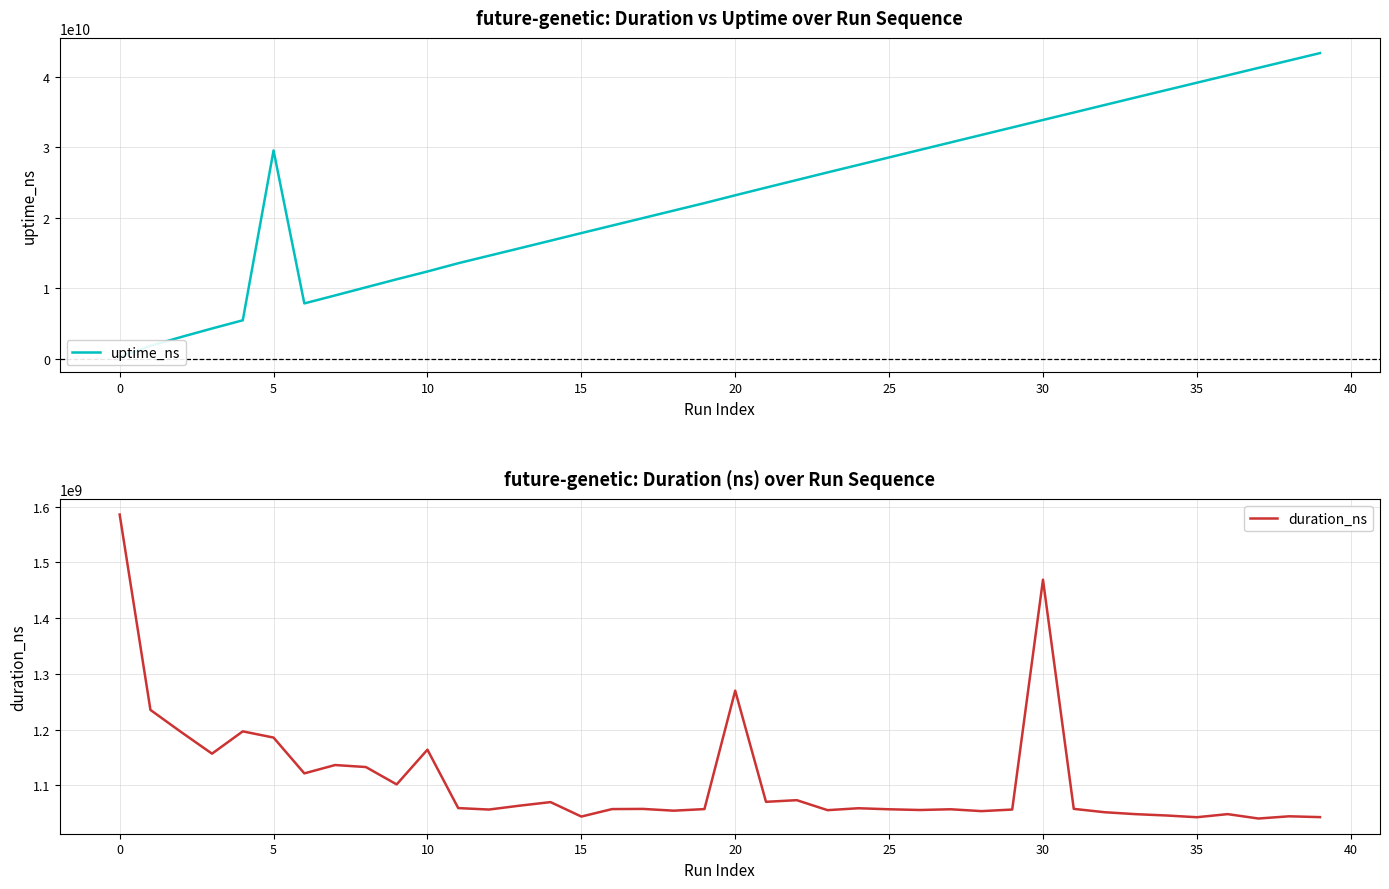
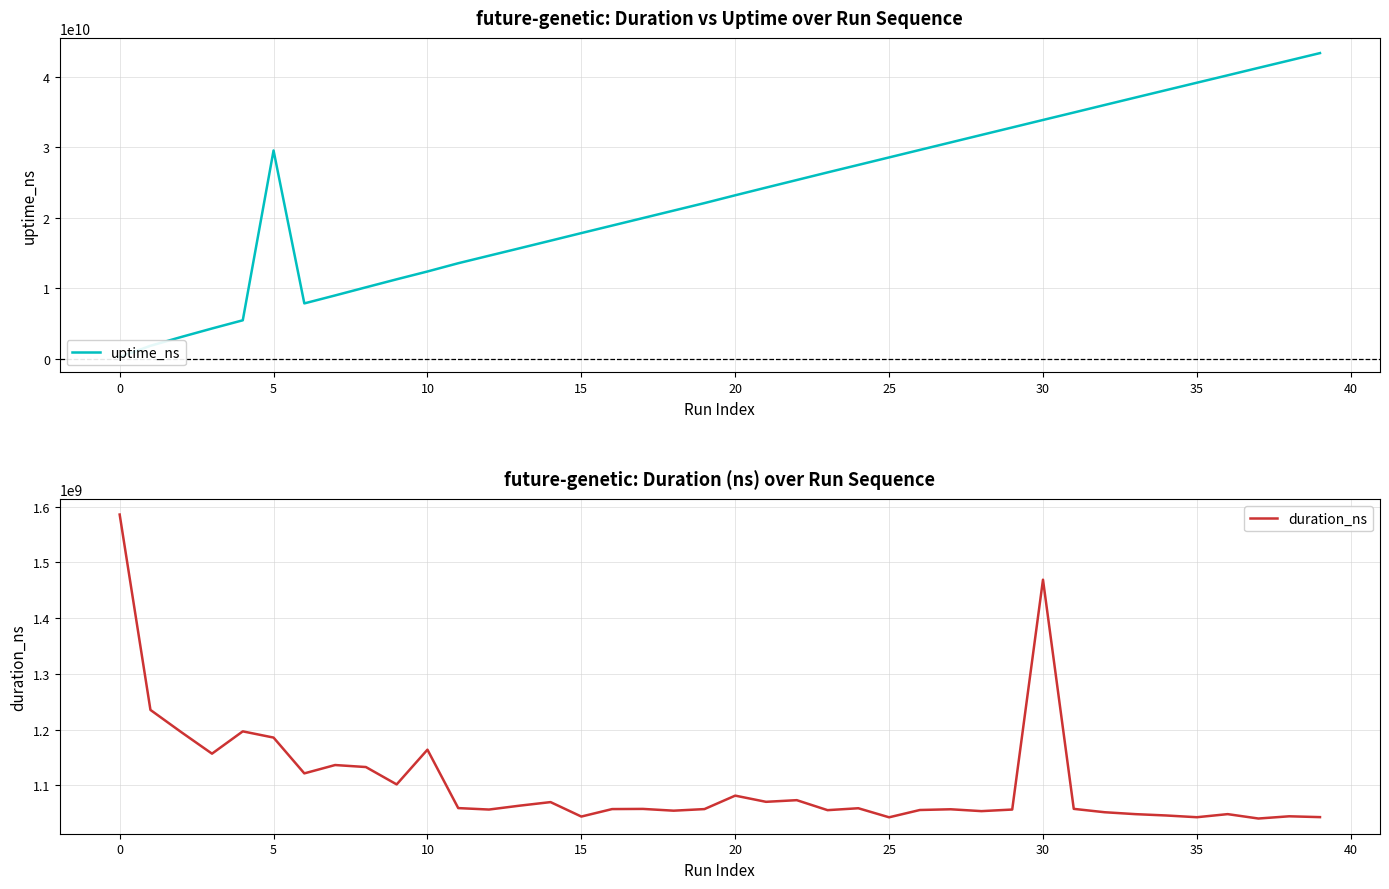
  {
    "future-genetic: Duration vs Uptime over Run Sequence": {
      "5": 30000000000,
      "10": 12000000000,
      "15": 18000000000,
      "20": 23000000000,
      "25": 29000000000,
      "30": 34000000000,
      "35": 39000000000
    },
    "future-genetic: Duration (ns) over Run Sequence": {
      "0": 1590000000,
      "5": 1190000000,
      "10": 1160000000,
      "15": 1040000000,
-     "20": 1270000000,
-     "25": 1060000000,
+     "20": 1080000000,
+     "25": 1040000000,
      "30": 1470000000,
      "35": 1040000000
    }
  }
